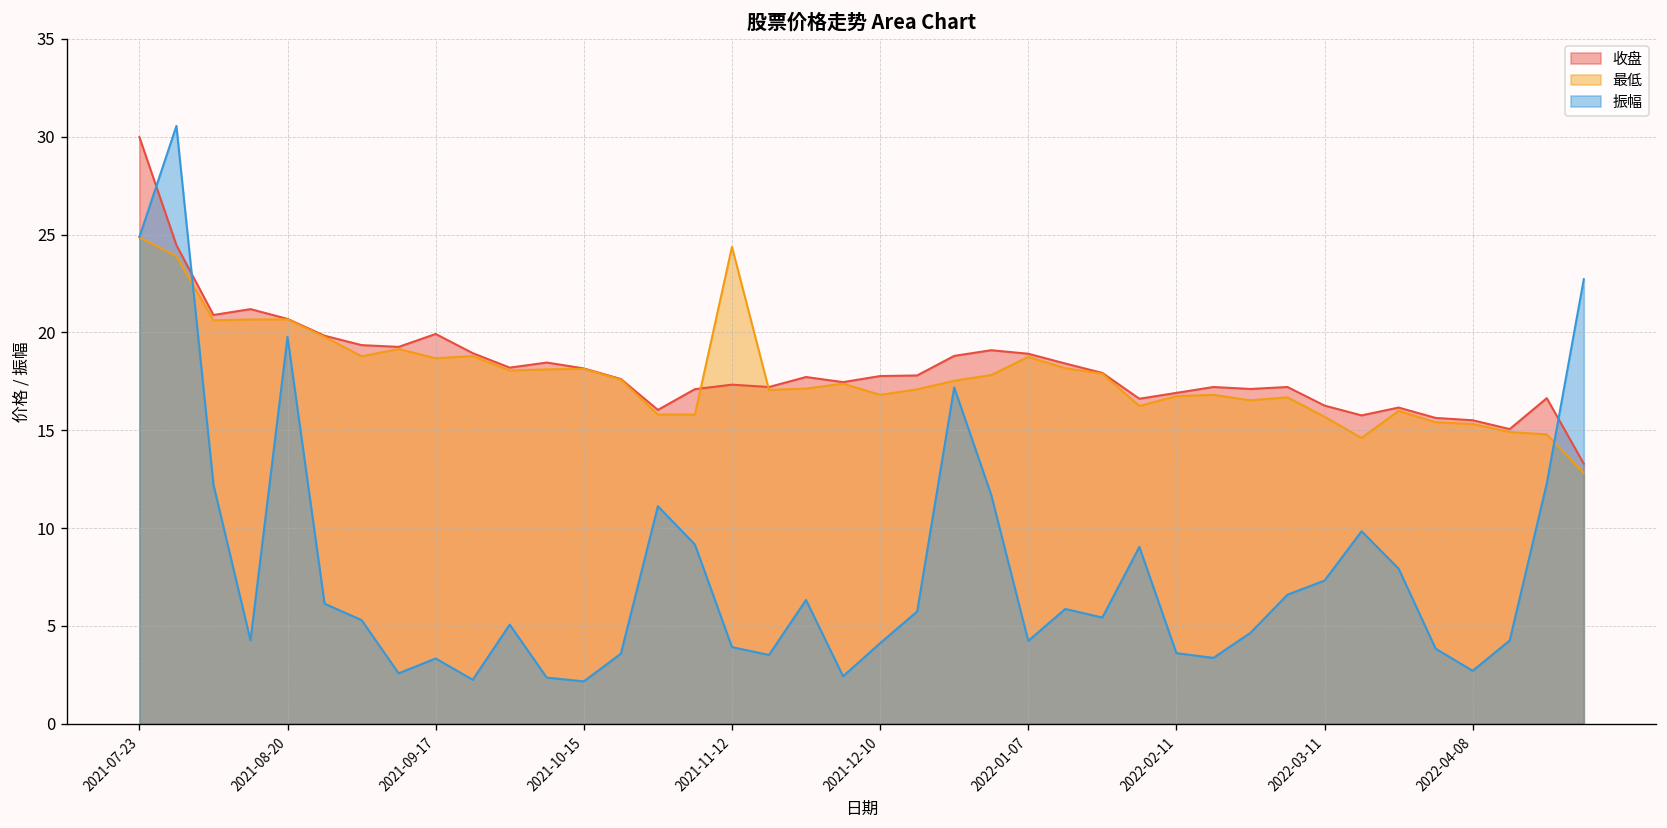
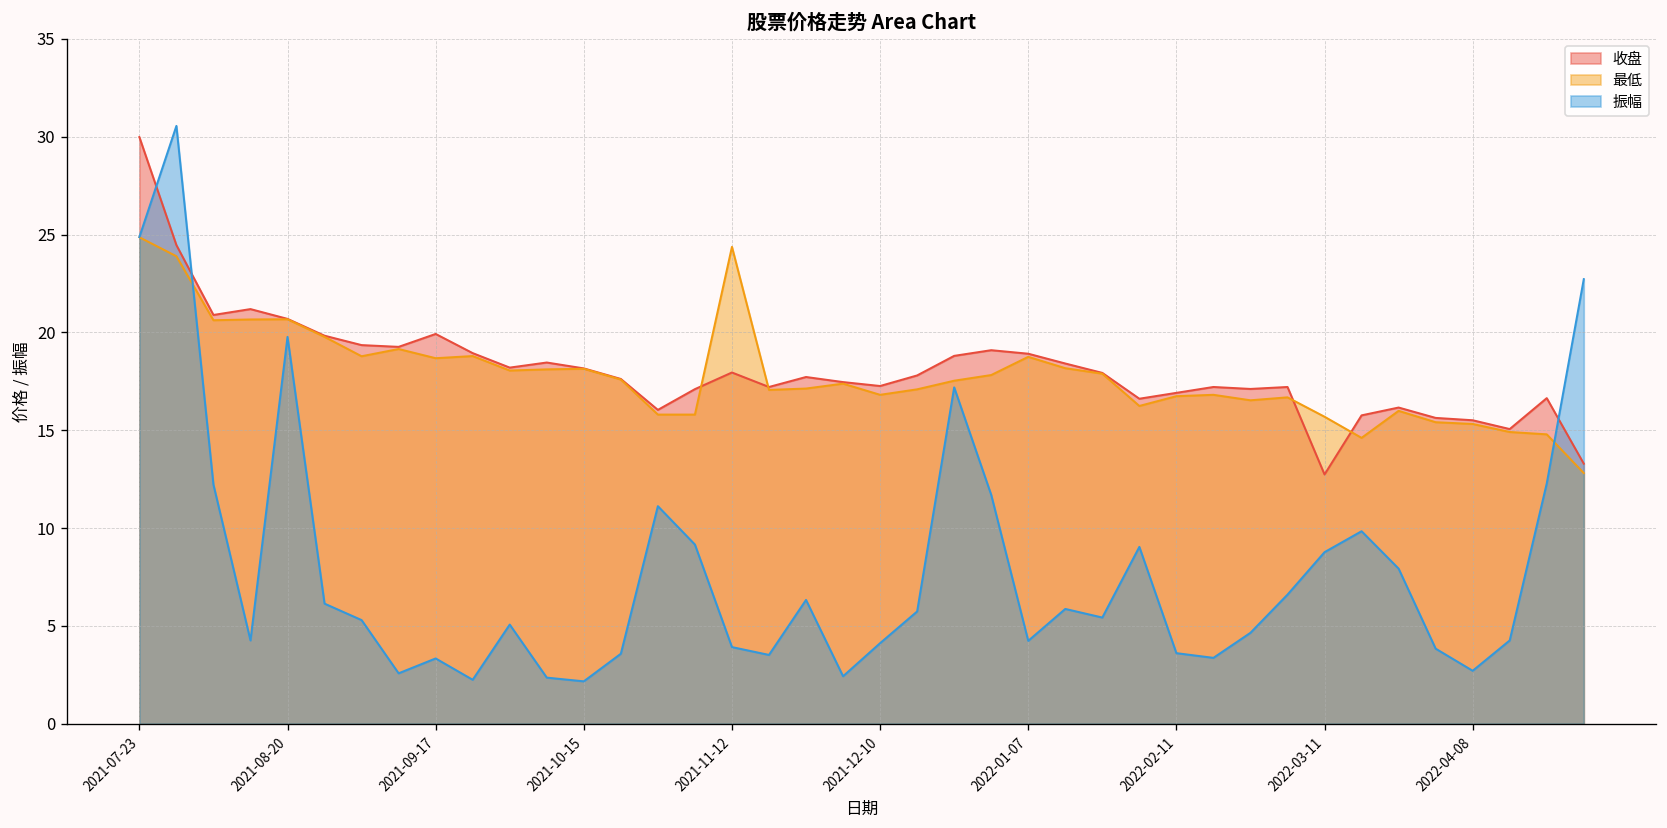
  {
    "收盘": {
      "2021-07-23": 30.0,
      "2021-09-17": 19.9,
-     "2021-11-12": 17.3,
-     "2021-12-10": 17.8,
+     "2021-11-12": 18.0,
+     "2021-12-10": 17.3,
      "2022-01-07": 18.9,
      "2022-02-11": 16.9,
-     "2022-03-11": 16.3,
+     "2022-03-11": 12.7,
      "2022-04-08": 15.5
    },
    "最低": {
      "2021-09-17": 18.7,
      "2021-11-12": 24.4,
      "2021-12-10": 16.8,
      "2022-01-07": 18.8,
      "2022-02-11": 16.7,
      "2022-03-11": 15.7,
      "2022-04-08": 15.3
    },
    "振幅": {
      "2021-08-20": 19.8,
      "2021-09-17": 3.3,
      "2021-10-15": 2.2,
      "2021-11-12": 3.9,
      "2021-12-10": 4.1,
      "2022-01-07": 4.2,
      "2022-02-11": 3.6,
-     "2022-03-11": 7.3,
+     "2022-03-11": 8.8,
      "2022-04-08": 2.7
    }
  }
